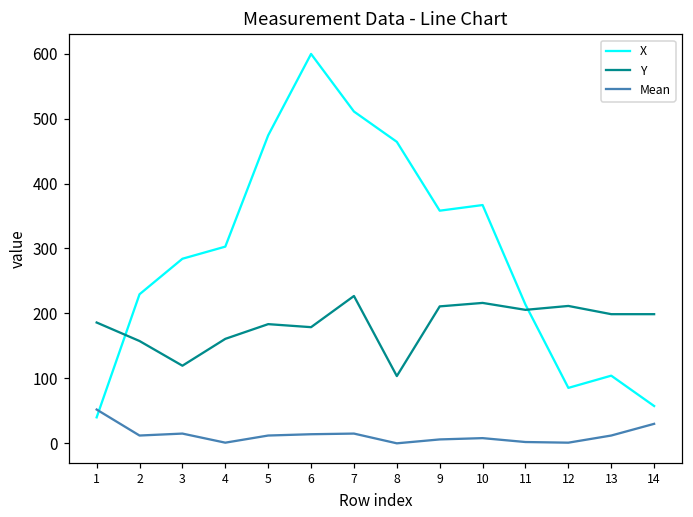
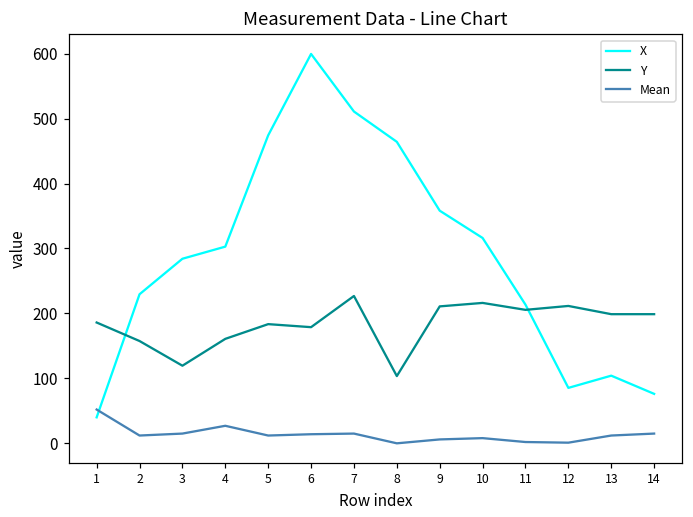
  {
    "X": {
      "1": 40,
      "2": 230,
      "3": 280,
      "4": 300,
      "5": 470,
      "6": 600,
      "7": 510,
      "8": 460,
      "9": 360,
-     "10": 370,
+     "10": 320,
      "11": 210,
      "12": 90,
      "13": 100,
-     "14": 60
+     "14": 80
    },
    "Y": {
      "1": 190,
      "2": 160,
      "3": 120,
      "4": 160,
      "5": 180,
      "6": 180,
      "7": 230,
      "8": 100,
      "9": 210,
      "10": 220,
      "11": 210,
      "12": 210,
      "13": 200,
      "14": 200
    },
    "Mean": {
      "1": 50,
      "2": 10,
      "3": 20,
-     "4": 0,
+     "4": 30,
      "5": 10,
      "6": 10,
      "7": 20,
      "8": 0,
      "9": 10,
      "10": 10,
      "11": 0,
      "12": 0,
      "13": 10,
-     "14": 30
+     "14": 20
    }
  }
